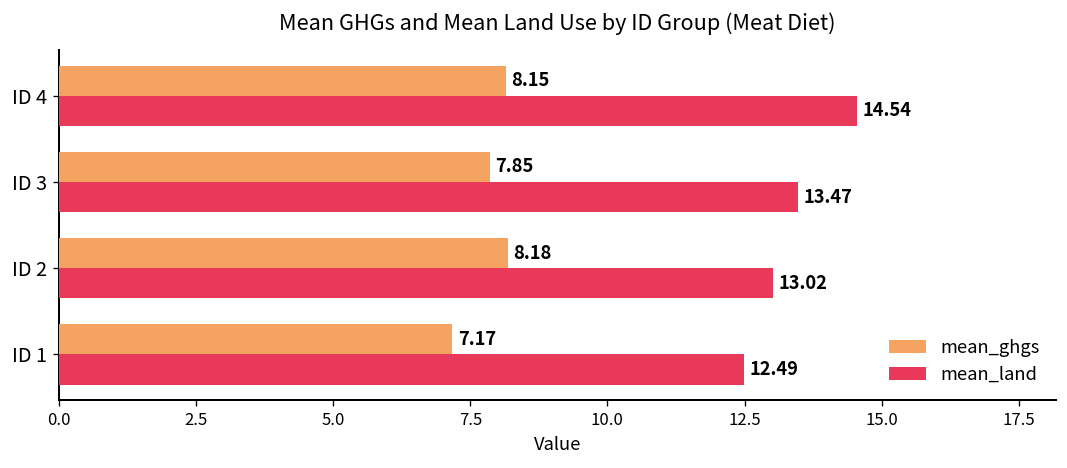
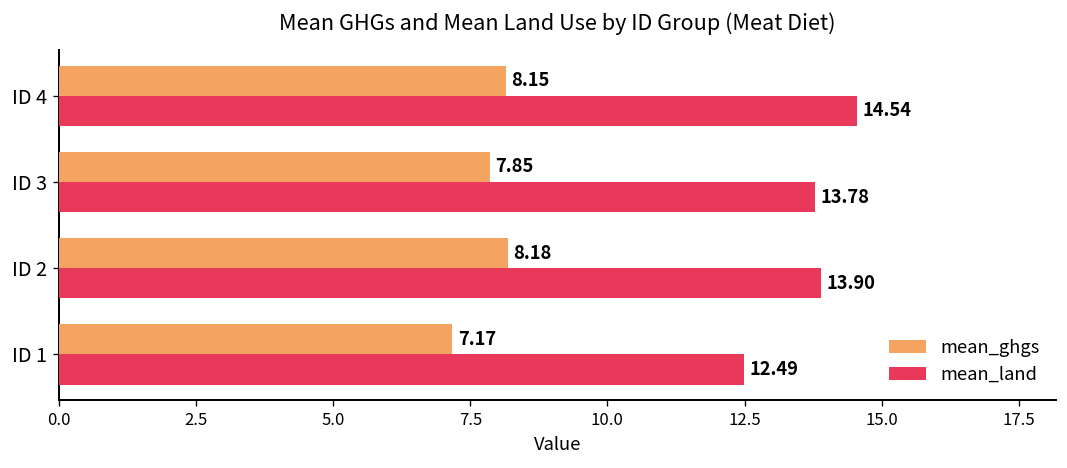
  {
    "mean_ghgs": {
      "ID 4": 8.15,
      "ID 3": 7.85,
      "ID 2": 8.18,
      "ID 1": 7.17
    },
    "mean_land": {
      "ID 4": 14.54,
-     "ID 3": 13.47,
-     "ID 2": 13.02,
+     "ID 3": 13.78,
+     "ID 2": 13.90,
      "ID 1": 12.49
    }
  }
